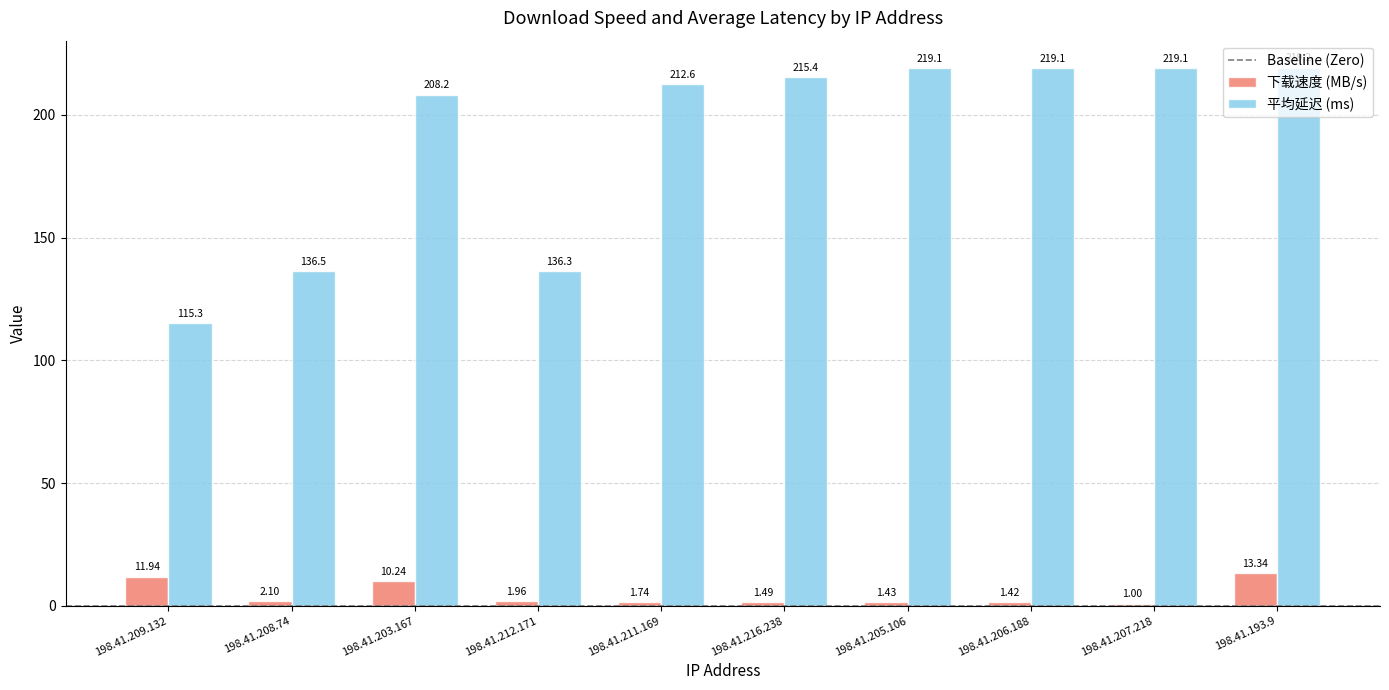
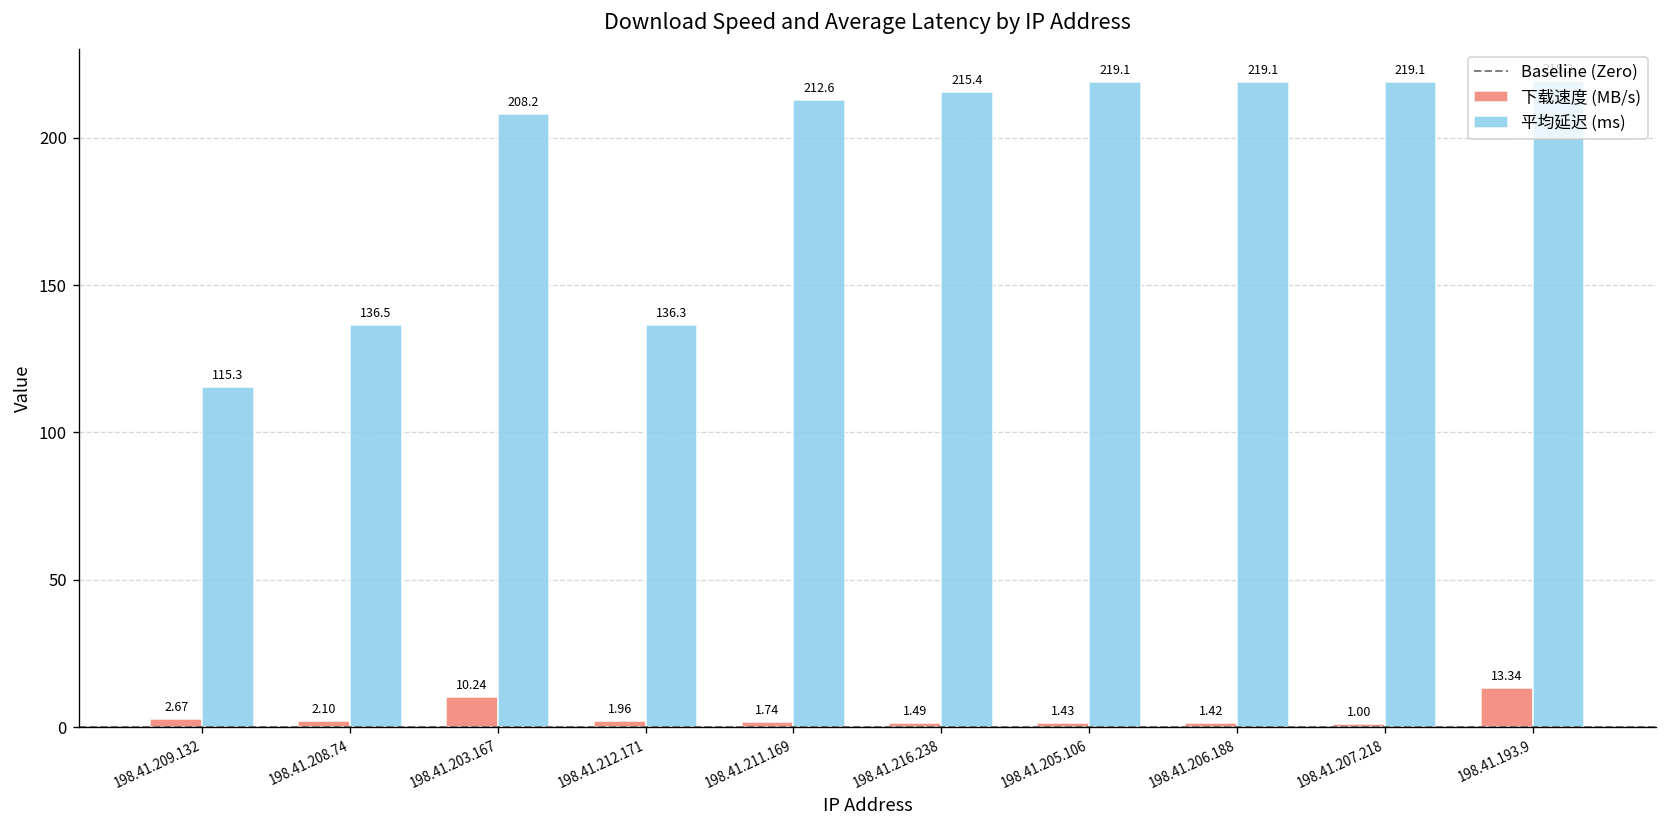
  {
    "下载速度 (MB/s)": {
-     "198.41.209.132": 11.94,
+     "198.41.209.132": 2.67,
      "198.41.208.74": 2.10,
      "198.41.203.167": 10.24,
      "198.41.212.171": 1.96,
      "198.41.211.169": 1.74,
      "198.41.216.238": 1.49,
      "198.41.205.106": 1.43,
      "198.41.206.188": 1.42,
      "198.41.207.218": 1.00,
      "198.41.193.9": 13.34
    },
    "平均延迟 (ms)": {
      "198.41.209.132": 115.3,
      "198.41.208.74": 136.5,
      "198.41.203.167": 208.2,
      "198.41.212.171": 136.3,
      "198.41.211.169": 212.6,
      "198.41.216.238": 215.4,
      "198.41.205.106": 219.1,
      "198.41.206.188": 219.1,
      "198.41.207.218": 219.1
    }
  }
